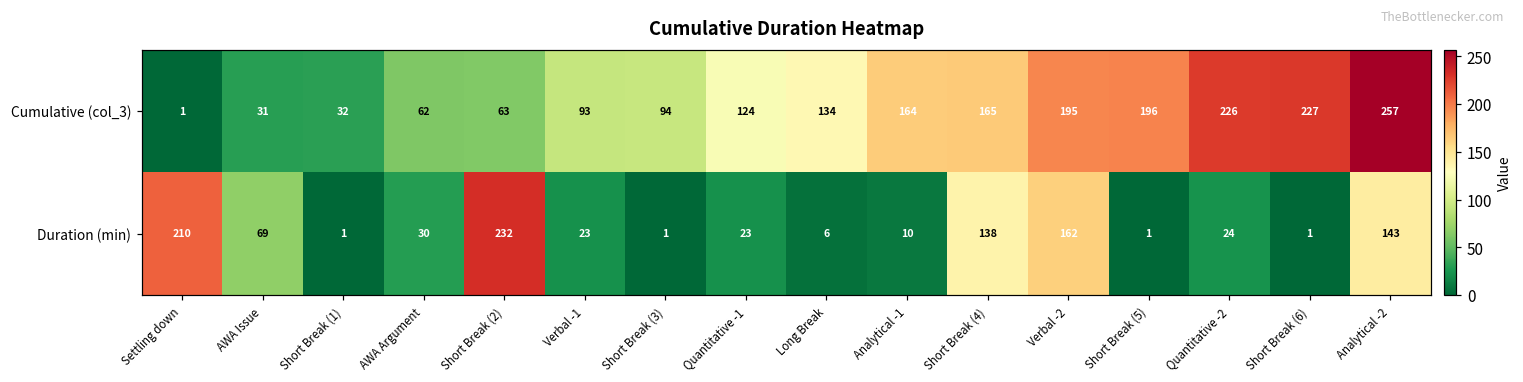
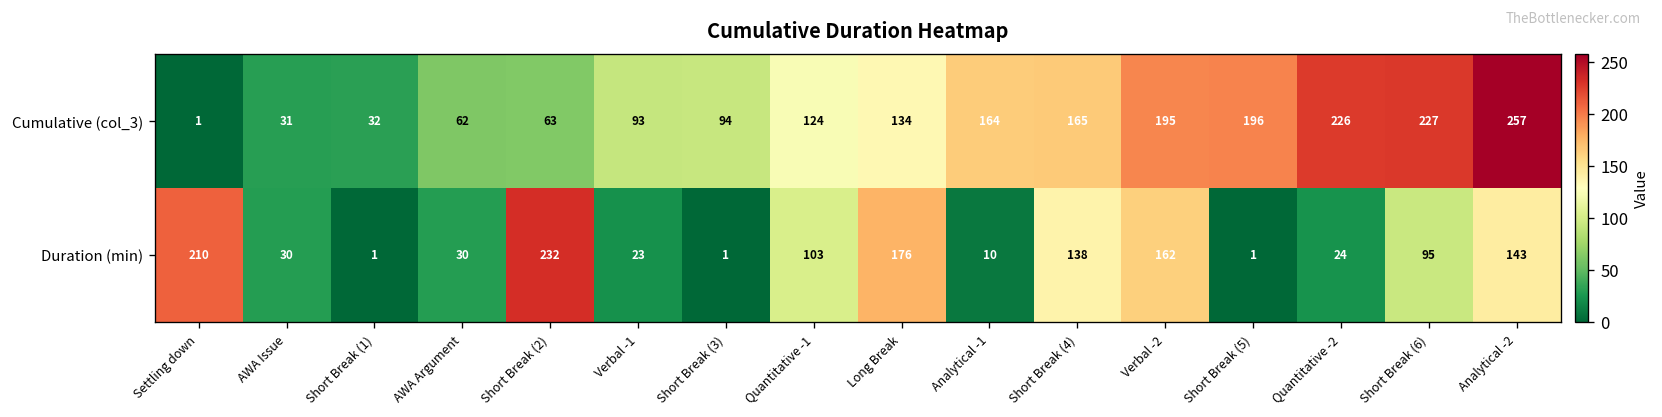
  {
    "Cumulative (col_3)": {
      "Settling down": 1,
      "AWA Issue": 31,
      "Short Break (1)": 32,
      "AWA Argument": 62,
      "Short Break (2)": 63,
      "Verbal -1": 93,
      "Short Break (3)": 94,
      "Quantitative -1": 124,
      "Long Break": 134,
      "Analytical -1": 164,
      "Short Break (4)": 165,
      "Verbal -2": 195,
      "Short Break (5)": 196,
      "Quantitative -2": 226,
      "Short Break (6)": 227,
      "Analytical -2": 257
    },
    "Duration (min)": {
      "Settling down": 210,
-     "AWA Issue": 69,
+     "AWA Issue": 30,
      "Short Break (1)": 1,
      "AWA Argument": 30,
      "Short Break (2)": 232,
      "Verbal -1": 23,
      "Short Break (3)": 1,
-     "Quantitative -1": 23,
-     "Long Break": 6,
+     "Quantitative -1": 103,
+     "Long Break": 176,
      "Analytical -1": 10,
      "Short Break (4)": 138,
      "Verbal -2": 162,
      "Short Break (5)": 1,
      "Quantitative -2": 24,
-     "Short Break (6)": 1,
+     "Short Break (6)": 95,
      "Analytical -2": 143
    }
  }
